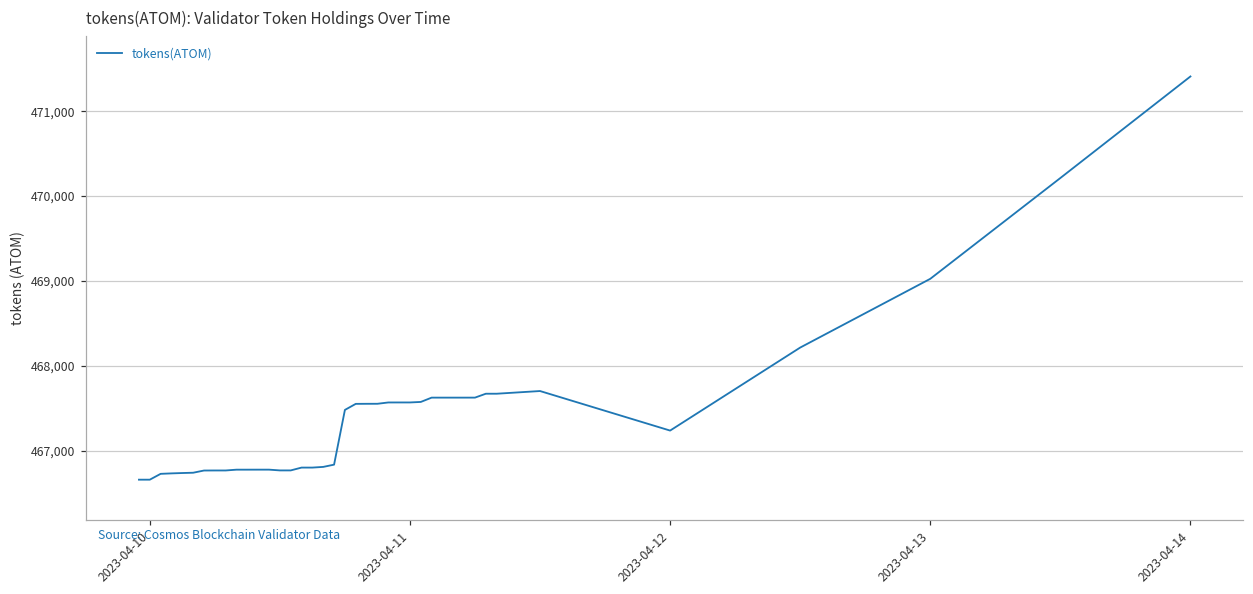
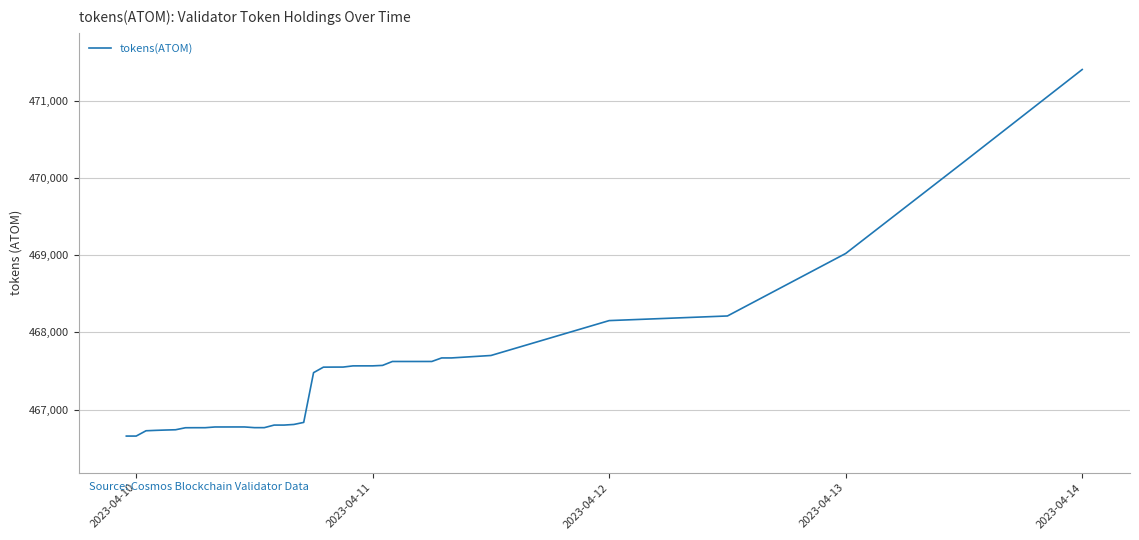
  {
    "2023-04-10": "466,700",
    "2023-04-11": "467,600",
-   "2023-04-12": "467,200",
+   "2023-04-12": "468,200",
    "2023-04-13": "469,000",
    "2023-04-14": "471,400"
  }
